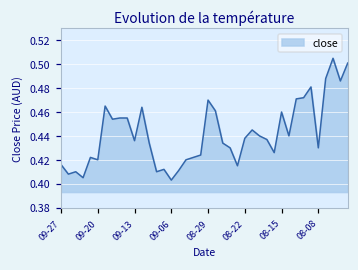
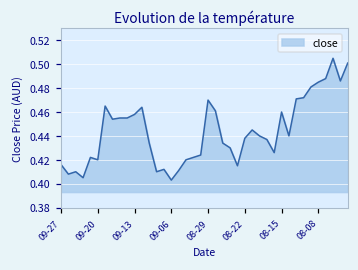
  {
    "09-27": 0.416,
    "09-20": 0.420,
-   "09-13": 0.436,
+   "09-13": 0.458,
    "09-06": 0.403,
    "08-29": 0.470,
    "08-22": 0.438,
    "08-15": 0.460,
-   "08-08": 0.430
+   "08-08": 0.485
  }
